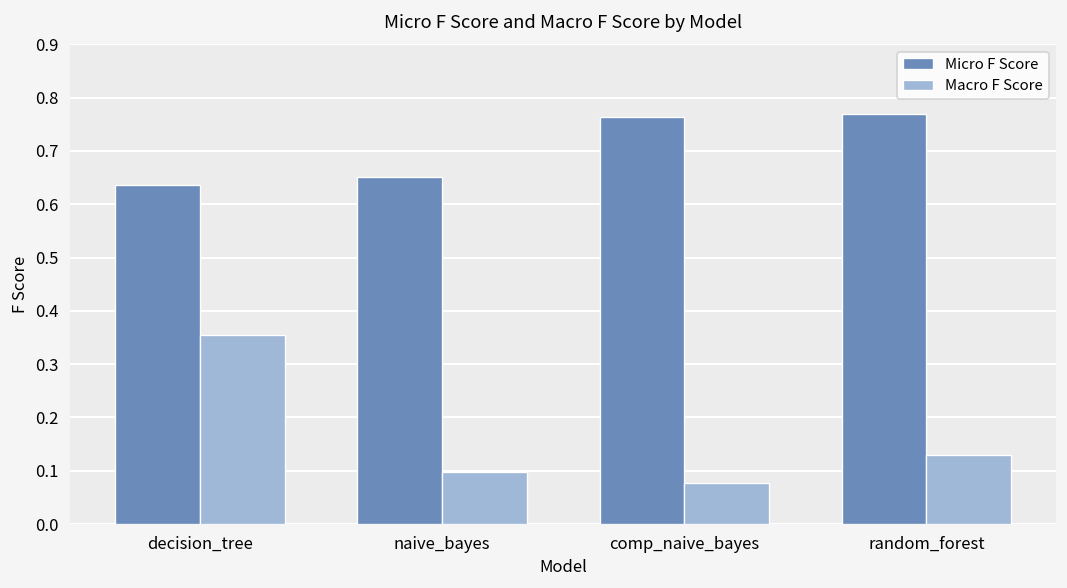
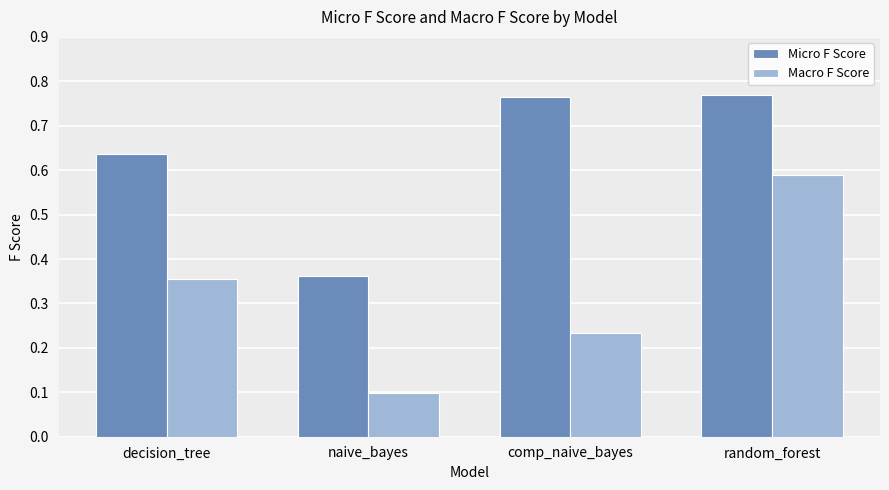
  {
    "Micro F Score": {
      "decision_tree": 0.64,
-     "naive_bayes": 0.65,
+     "naive_bayes": 0.36,
      "comp_naive_bayes": 0.76,
      "random_forest": 0.77
    },
    "Macro F Score": {
      "decision_tree": 0.35,
      "naive_bayes": 0.10,
-     "comp_naive_bayes": 0.08,
-     "random_forest": 0.13
+     "comp_naive_bayes": 0.23,
+     "random_forest": 0.59
    }
  }
